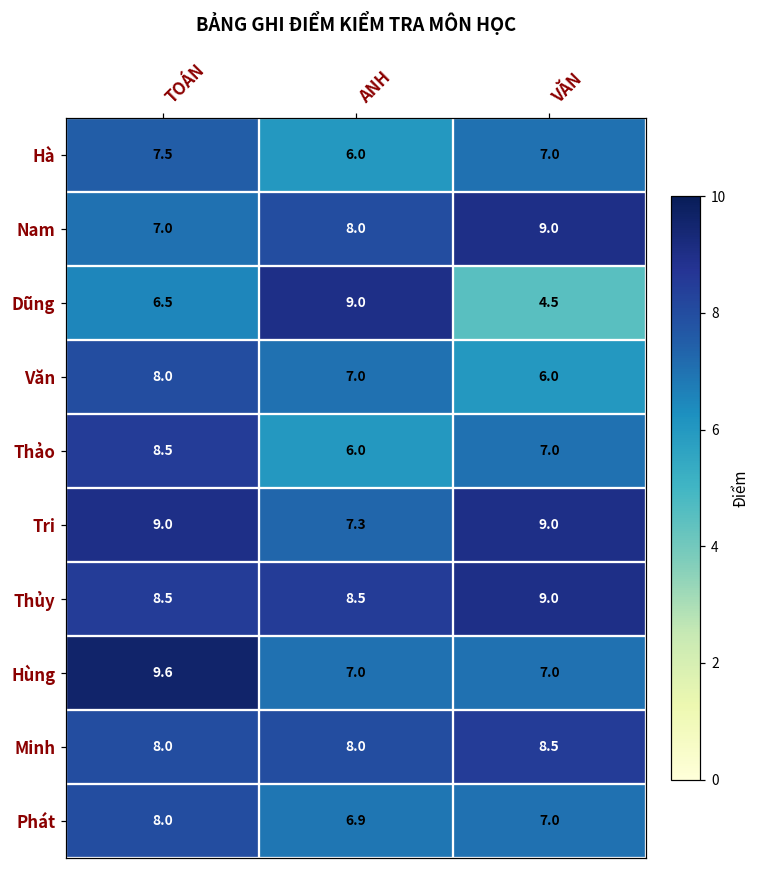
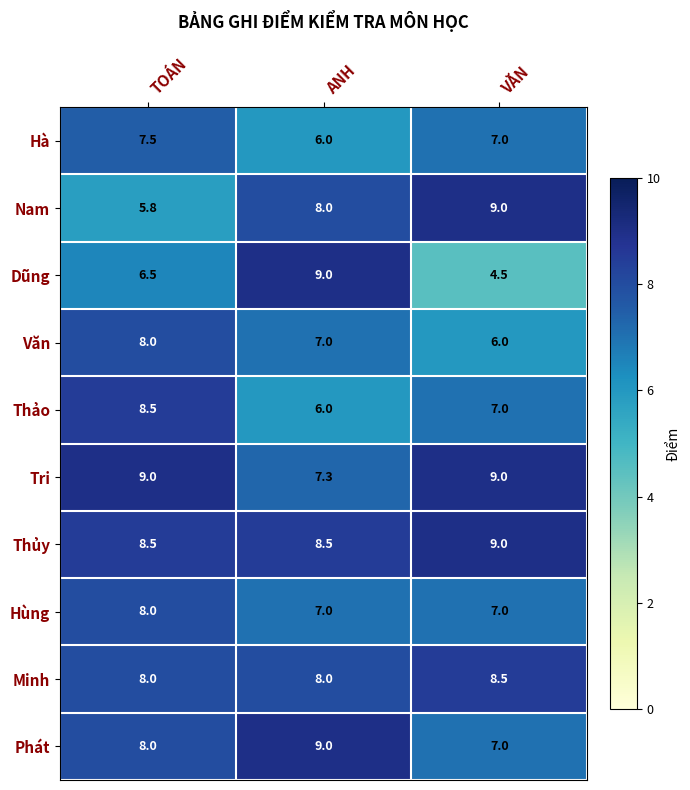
  {
    "Hà": {
      "TOÁN": 7.5,
      "ANH": 6.0,
      "VĂN": 7.0
    },
    "Nam": {
-     "TOÁN": 7.0,
+     "TOÁN": 5.8,
      "ANH": 8.0,
      "VĂN": 9.0
    },
    "Dũng": {
      "TOÁN": 6.5,
      "ANH": 9.0,
      "VĂN": 4.5
    },
    "Văn": {
      "TOÁN": 8.0,
      "ANH": 7.0,
      "VĂN": 6.0
    },
    "Thảo": {
      "TOÁN": 8.5,
      "ANH": 6.0,
      "VĂN": 7.0
    },
    "Tri": {
      "TOÁN": 9.0,
      "ANH": 7.3,
      "VĂN": 9.0
    },
    "Thủy": {
      "TOÁN": 8.5,
      "ANH": 8.5,
      "VĂN": 9.0
    },
    "Hùng": {
-     "TOÁN": 9.6,
+     "TOÁN": 8.0,
      "ANH": 7.0,
      "VĂN": 7.0
    },
    "Minh": {
      "TOÁN": 8.0,
      "ANH": 8.0,
      "VĂN": 8.5
    },
    "Phát": {
      "TOÁN": 8.0,
-     "ANH": 6.9,
+     "ANH": 9.0,
      "VĂN": 7.0
    }
  }
